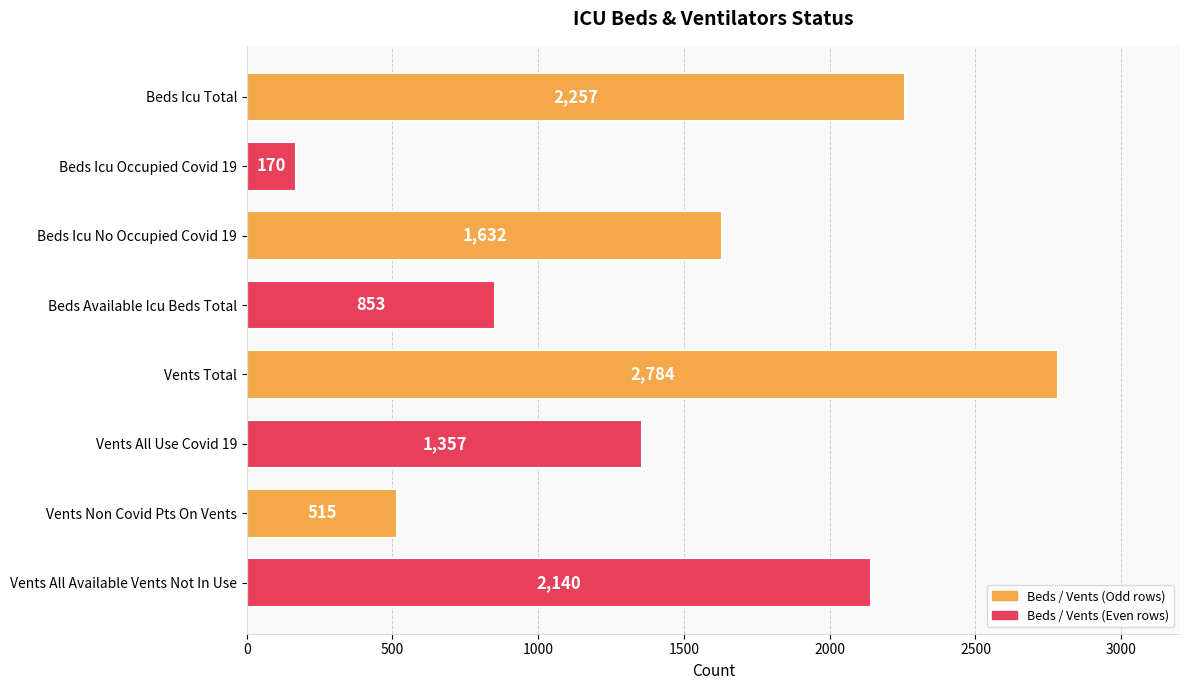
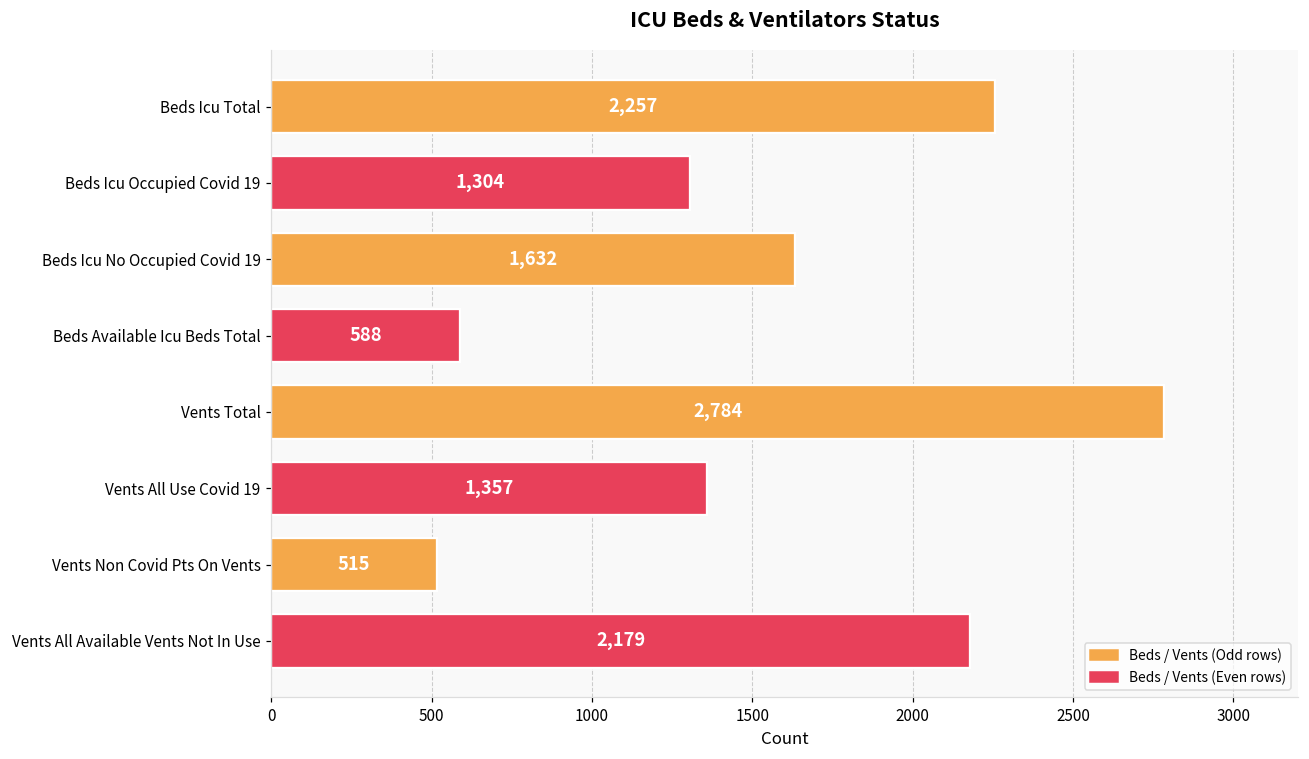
  {
    "Beds Icu Total": "2,257",
-   "Beds Icu Occupied Covid 19": "170",
+   "Beds Icu Occupied Covid 19": "1,304",
    "Beds Icu No Occupied Covid 19": "1,632",
-   "Beds Available Icu Beds Total": "853",
+   "Beds Available Icu Beds Total": "588",
    "Vents Total": "2,784",
    "Vents All Use Covid 19": "1,357",
    "Vents Non Covid Pts On Vents": "515",
-   "Vents All Available Vents Not In Use": "2,140"
+   "Vents All Available Vents Not In Use": "2,179"
  }
